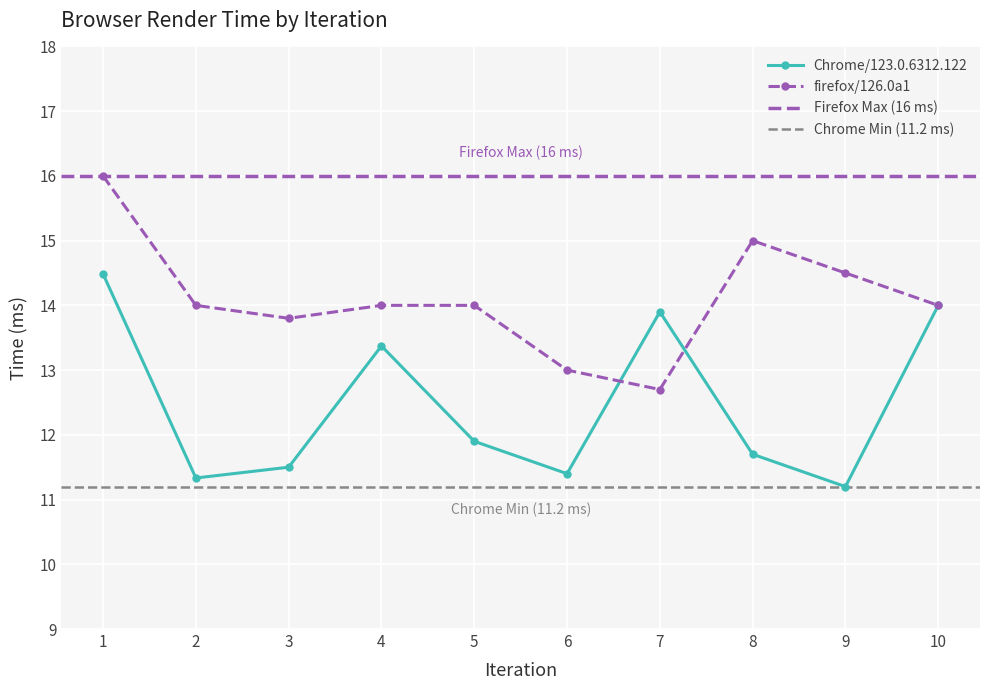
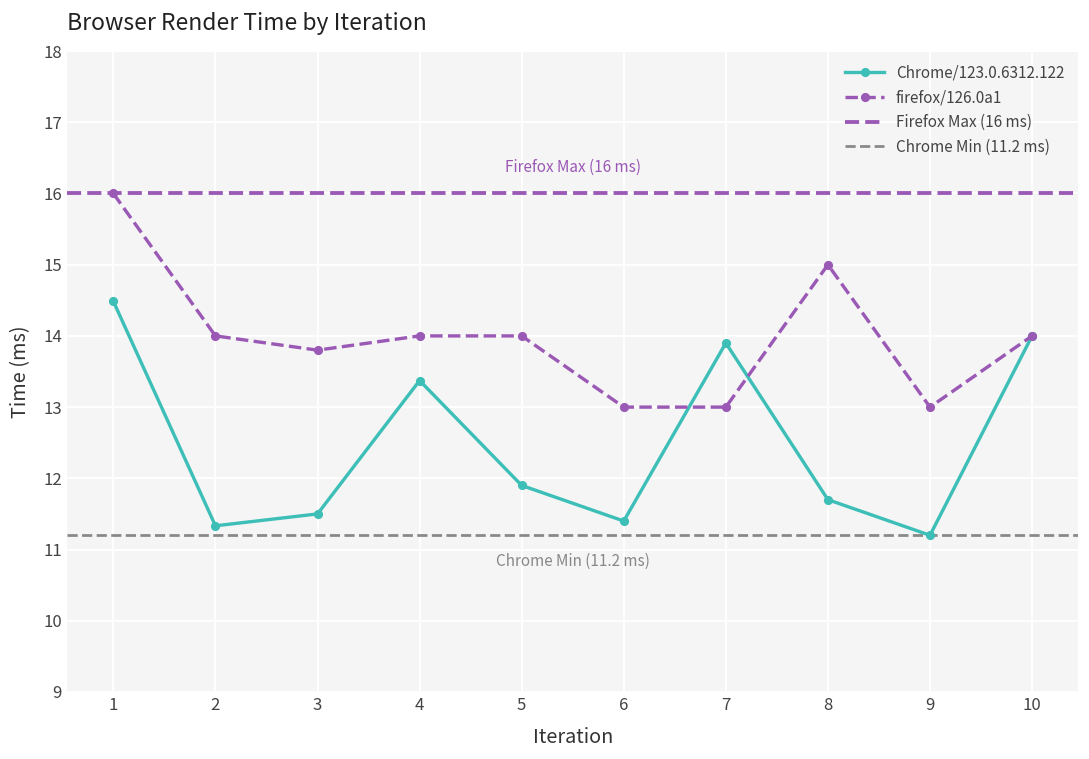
  {
    "Chrome/123.0.6312.122": {
      "1": 14.5,
      "2": 11.3,
      "3": 11.5,
      "4": 13.4,
      "5": 11.9,
      "6": 11.4,
      "7": 13.9,
      "8": 11.7,
      "9": 11.2
    },
    "firefox/126.0a1": {
      "1": 16.0,
      "2": 14.0,
      "3": 13.8,
      "4": 14.0,
      "5": 14.0,
      "6": 13.0,
-     "7": 12.7,
+     "7": 13.0,
      "8": 15.0,
-     "9": 14.5
+     "9": 13.0
    }
  }
